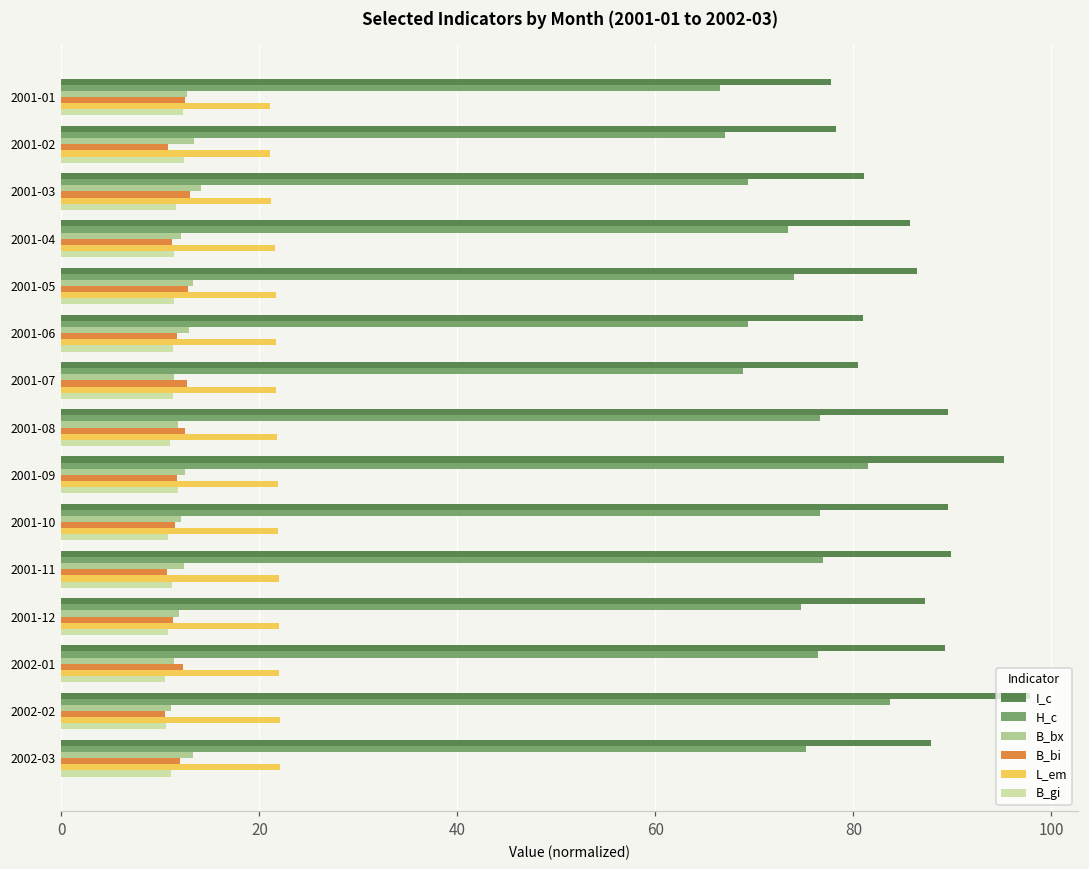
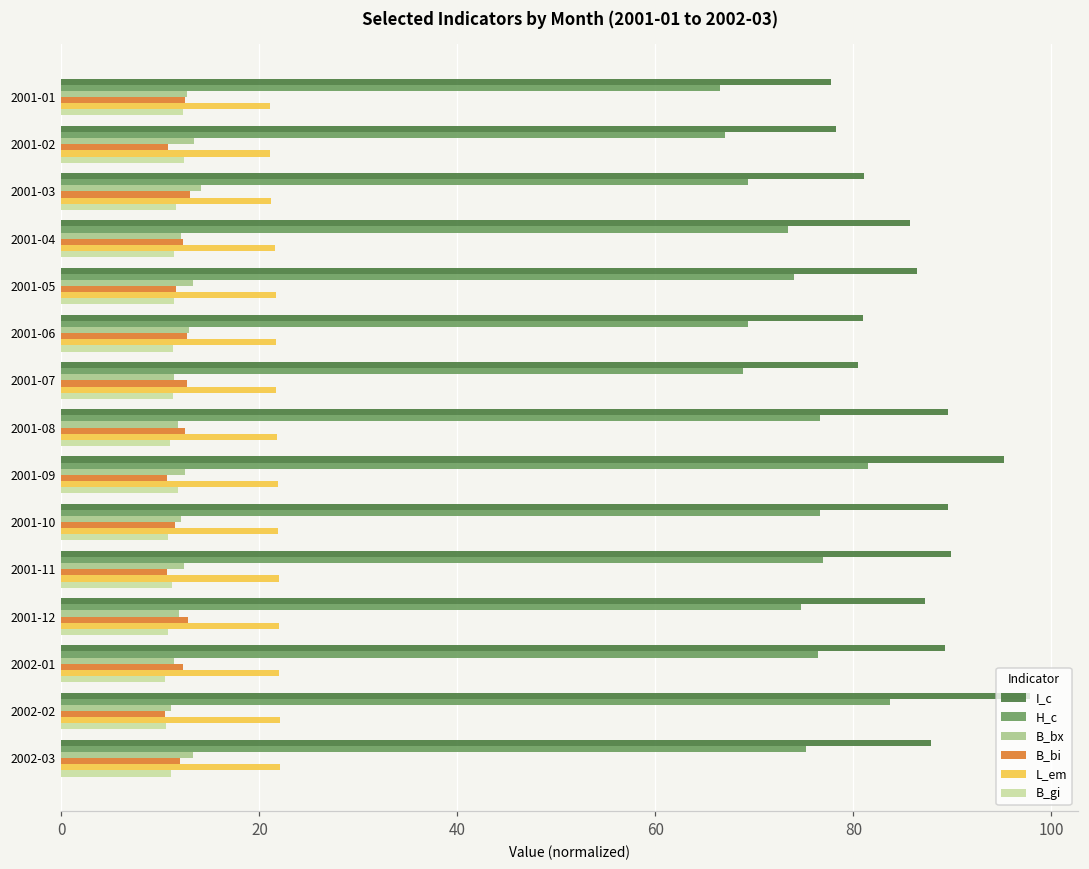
  {
    "B_bi": {
      "2001-01": 12,
      "2001-02": 11,
      "2001-03": 13,
-     "2001-04": 11,
-     "2001-05": 13,
-     "2001-06": 12,
+     "2001-04": 12,
+     "2001-05": 12,
+     "2001-06": 13,
      "2001-07": 13,
      "2001-08": 12,
-     "2001-09": 12,
+     "2001-09": 11,
      "2001-10": 12,
      "2001-11": 11,
-     "2001-12": 11,
+     "2001-12": 13,
      "2002-01": 12,
      "2002-02": 10,
      "2002-03": 12
    },
    "L_em": {
      "2001-01": 21,
      "2001-02": 21,
      "2001-03": 21,
      "2001-04": 22,
      "2001-05": 22,
      "2001-06": 22,
      "2001-07": 22,
      "2001-08": 22,
      "2001-09": 22,
      "2001-10": 22,
      "2001-11": 22,
      "2001-12": 22,
      "2002-01": 22,
      "2002-02": 22,
      "2002-03": 22
    }
  }
